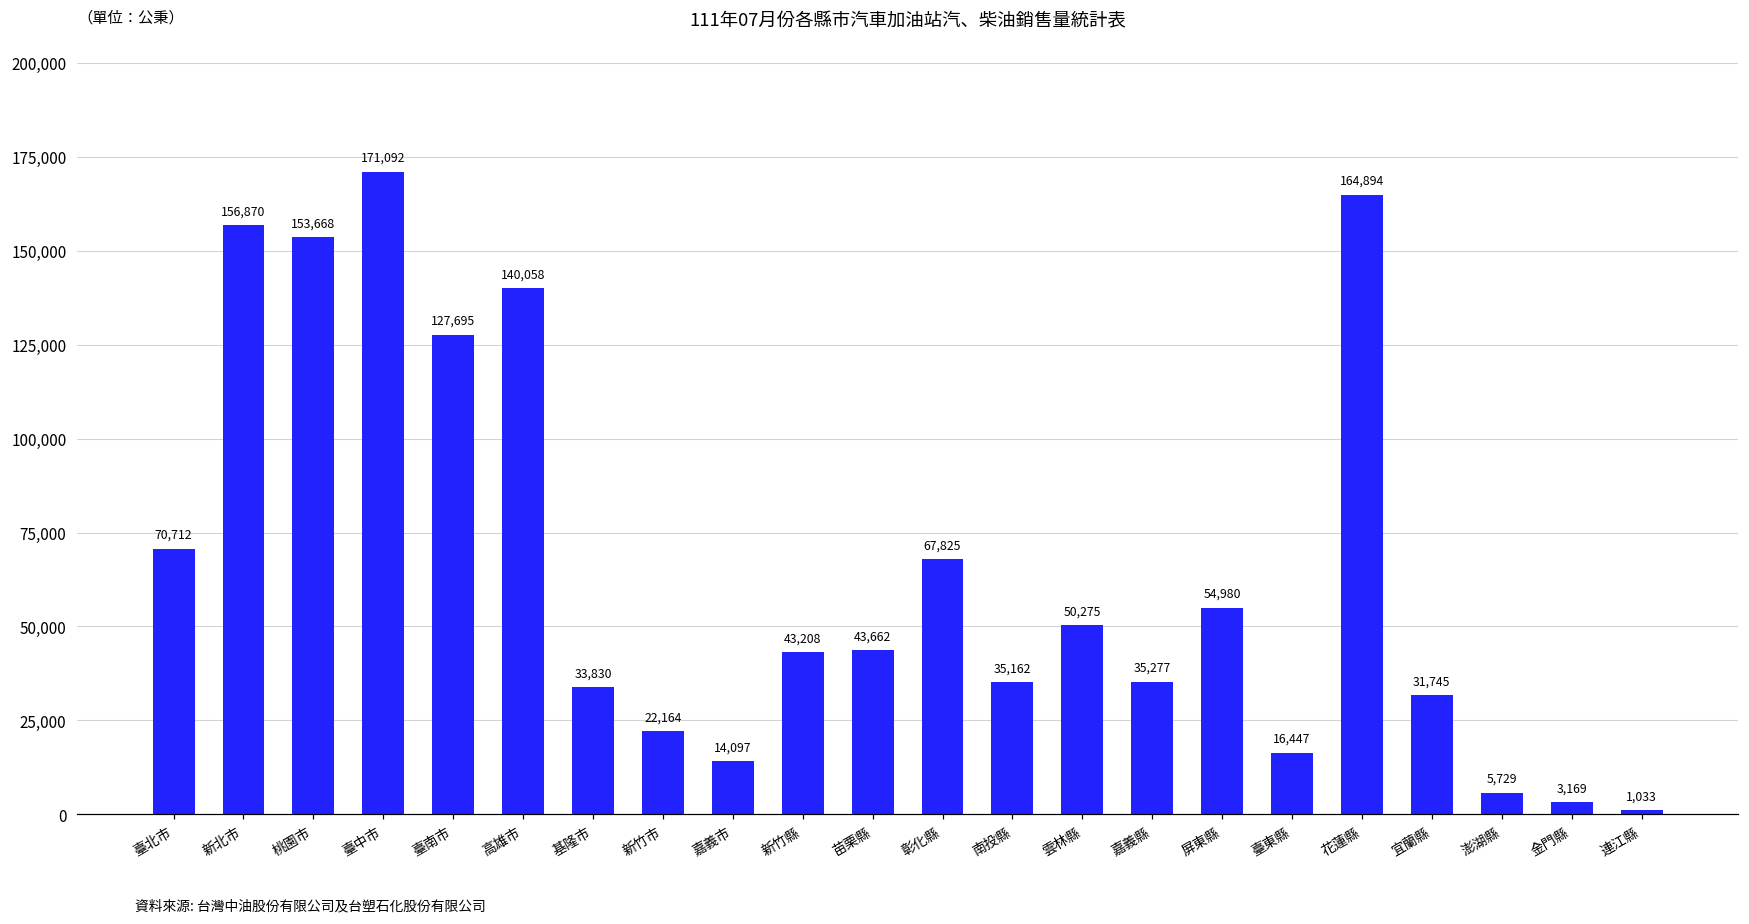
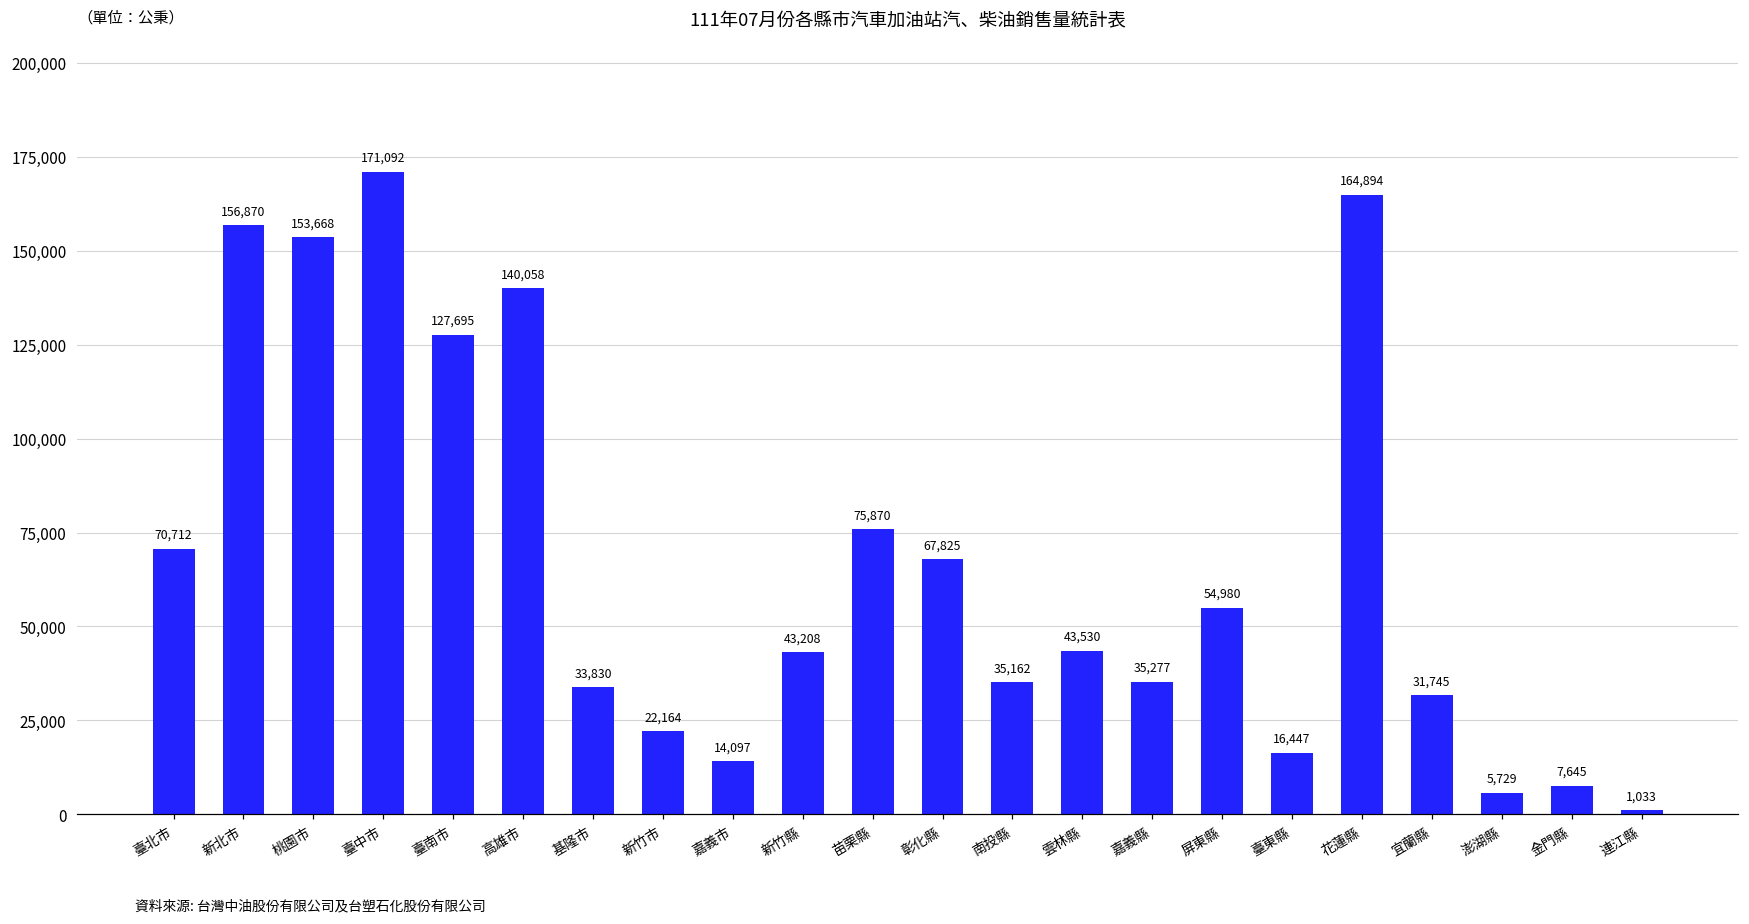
  {
    "臺北市": "70,712",
    "新北市": "156,870",
    "桃園市": "153,668",
    "臺中市": "171,092",
    "臺南市": "127,695",
    "高雄市": "140,058",
    "基隆市": "33,830",
    "新竹市": "22,164",
    "嘉義市": "14,097",
    "新竹縣": "43,208",
-   "苗栗縣": "43,662",
+   "苗栗縣": "75,870",
    "彰化縣": "67,825",
    "南投縣": "35,162",
-   "雲林縣": "50,275",
+   "雲林縣": "43,530",
    "嘉義縣": "35,277",
    "屏東縣": "54,980",
    "臺東縣": "16,447",
    "花蓮縣": "164,894",
    "宜蘭縣": "31,745",
    "澎湖縣": "5,729",
-   "金門縣": "3,169",
+   "金門縣": "7,645",
    "連江縣": "1,033"
  }
